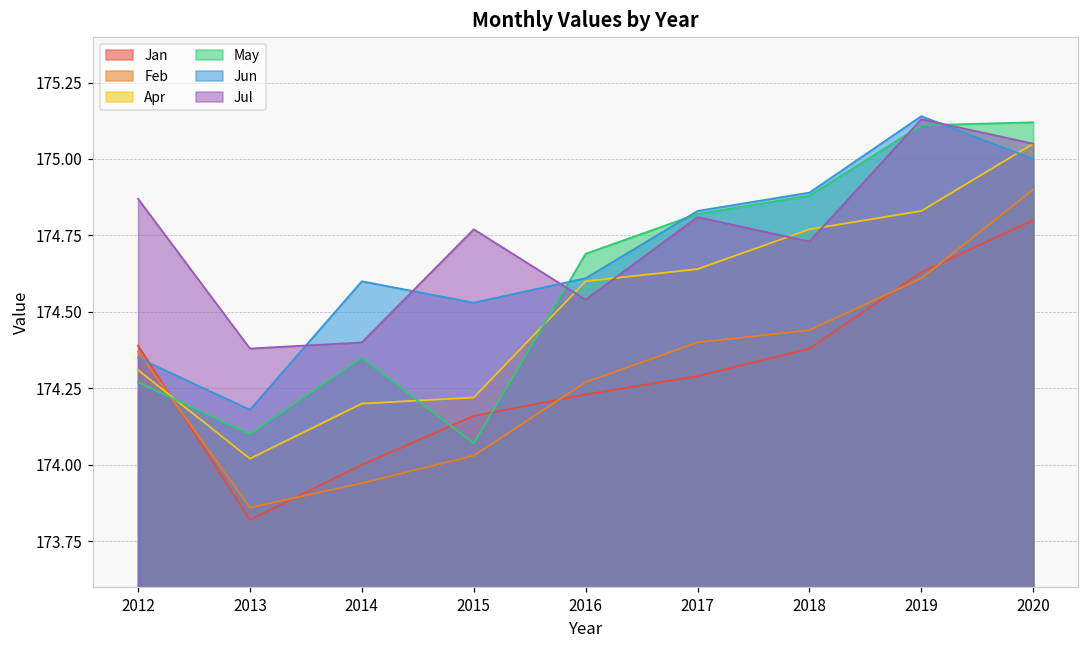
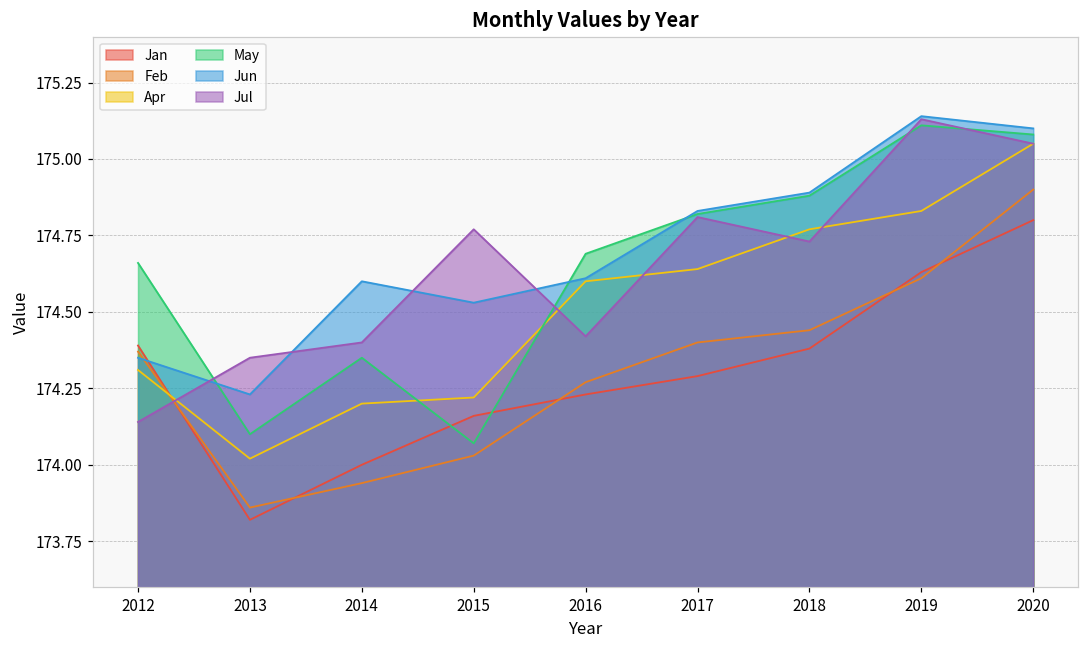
  {
    "May": {
-     "2012": 174.27,
+     "2012": 174.66,
      "2013": 174.10,
      "2014": 174.35,
      "2015": 174.07,
      "2016": 174.69,
      "2017": 174.82,
      "2018": 174.88,
      "2019": 175.11,
-     "2020": 175.12
+     "2020": 175.08
    },
    "Jun": {
      "2012": 174.35,
-     "2013": 174.18,
+     "2013": 174.23,
      "2014": 174.60,
      "2015": 174.53,
      "2016": 174.61,
      "2017": 174.83,
      "2018": 174.89,
      "2019": 175.14,
-     "2020": 175.0
+     "2020": 175.1
    },
    "Jul": {
-     "2012": 174.87,
-     "2013": 174.38,
+     "2012": 174.14,
+     "2013": 174.35,
      "2014": 174.40,
      "2015": 174.77,
-     "2016": 174.54,
+     "2016": 174.42,
      "2017": 174.81,
      "2018": 174.73,
      "2019": 175.13
    }
  }
